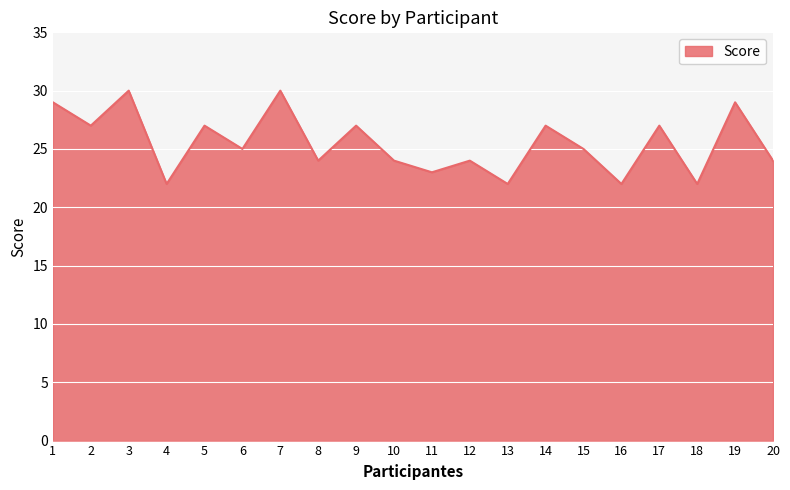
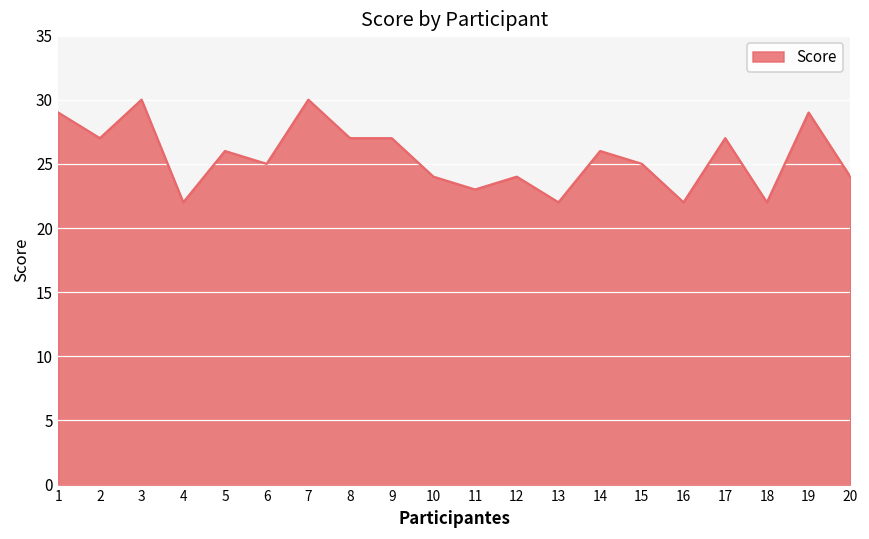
  {
    "1": 29,
    "2": 27,
    "3": 30,
    "4": 22,
-   "5": 27,
+   "5": 26,
    "6": 25,
    "7": 30,
-   "8": 24,
+   "8": 27,
    "9": 27,
    "10": 24,
    "11": 23,
    "12": 24,
    "13": 22,
-   "14": 27,
+   "14": 26,
    "15": 25,
    "16": 22,
    "17": 27,
    "18": 22,
    "19": 29,
    "20": 24
  }
